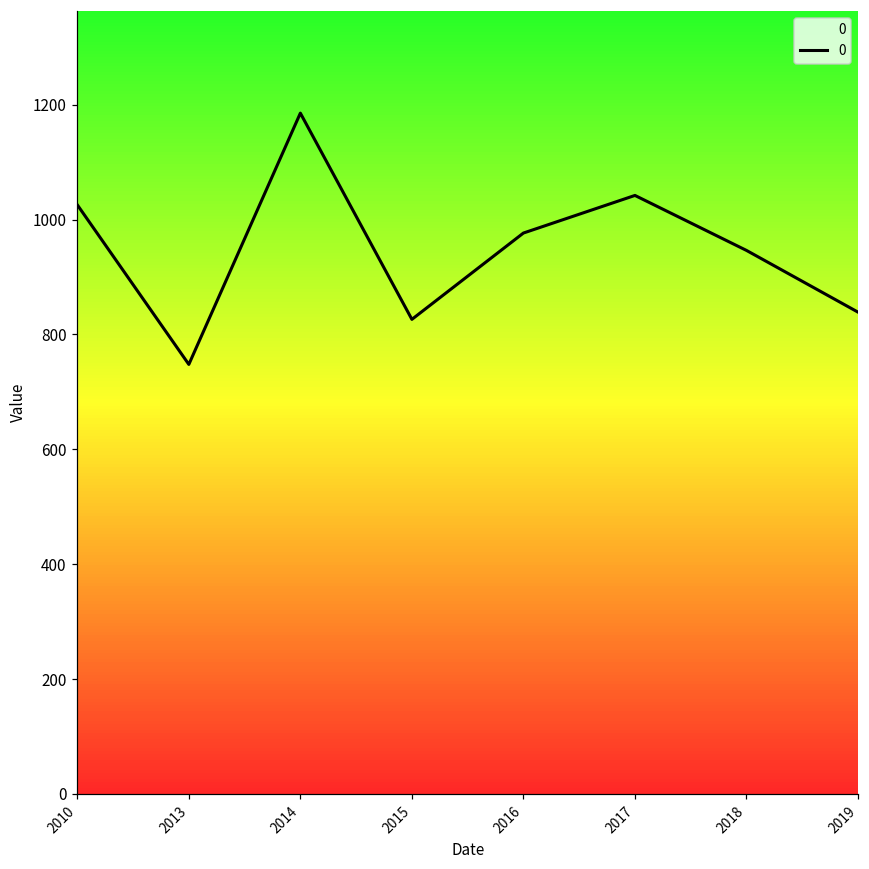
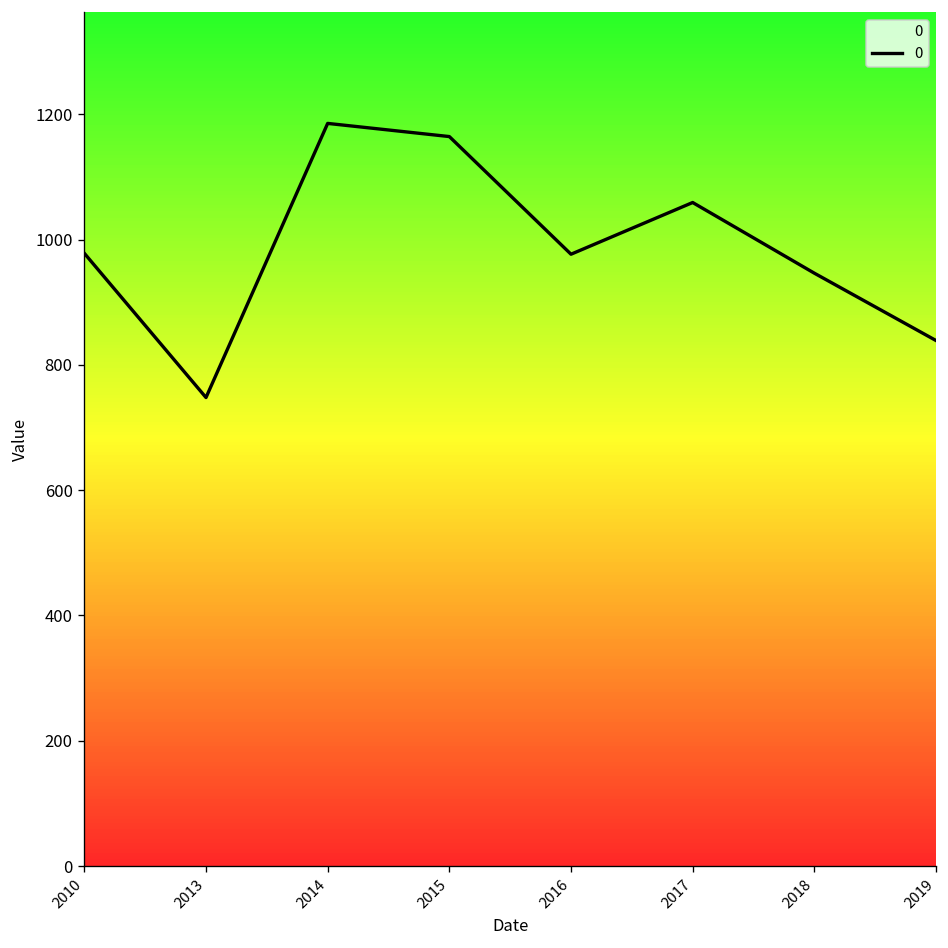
  {
-   "2010": 1030,
+   "2010": 980,
    "2013": 750,
    "2014": 1190,
-   "2015": 830,
+   "2015": 1160,
    "2016": 980,
-   "2017": 1040,
+   "2017": 1060,
    "2018": 950,
    "2019": 840
  }
